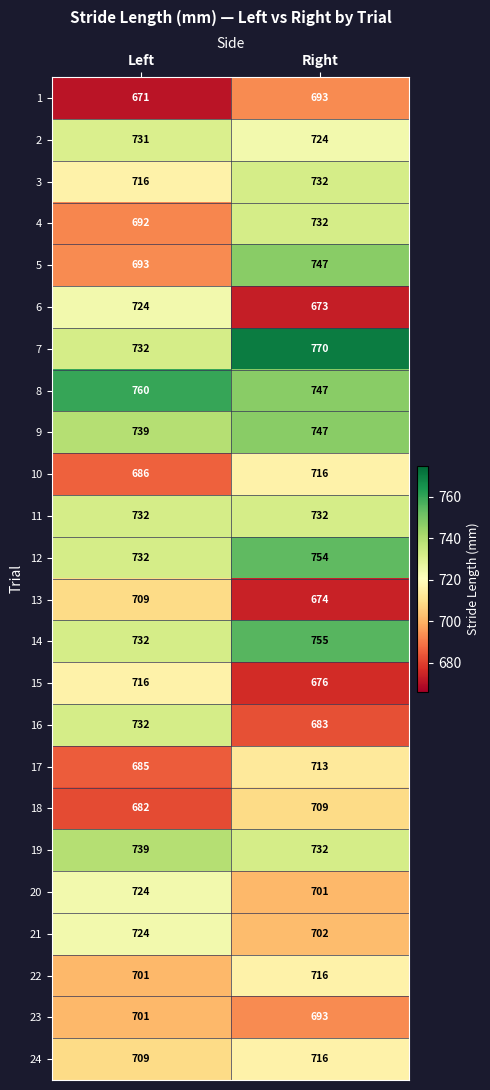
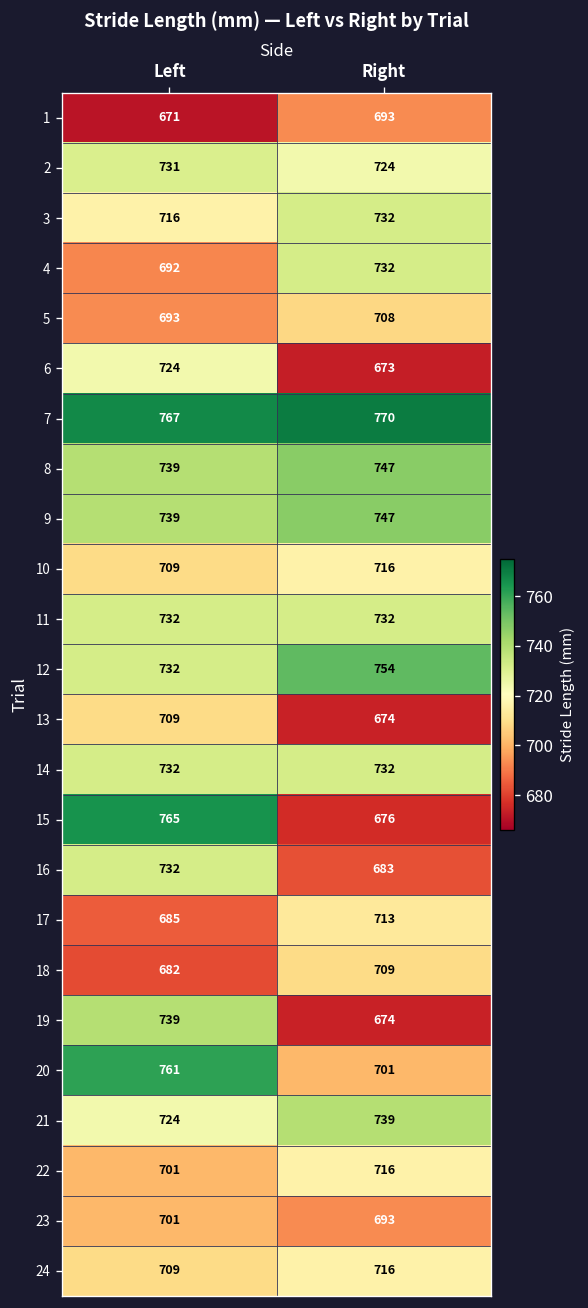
  {
    "1": {
      "Left": 671,
      "Right": 693
    },
    "2": {
      "Left": 731,
      "Right": 724
    },
    "3": {
      "Left": 716,
      "Right": 732
    },
    "4": {
      "Left": 692,
      "Right": 732
    },
    "5": {
      "Left": 693,
-     "Right": 747
+     "Right": 708
    },
    "6": {
      "Left": 724,
      "Right": 673
    },
    "7": {
-     "Left": 732,
+     "Left": 767,
      "Right": 770
    },
    "8": {
-     "Left": 760,
+     "Left": 739,
      "Right": 747
    },
    "9": {
      "Left": 739,
      "Right": 747
    },
    "10": {
-     "Left": 686,
+     "Left": 709,
      "Right": 716
    },
    "11": {
      "Left": 732,
      "Right": 732
    },
    "12": {
      "Left": 732,
      "Right": 754
    },
    "13": {
      "Left": 709,
      "Right": 674
    },
    "14": {
      "Left": 732,
-     "Right": 755
+     "Right": 732
    },
    "15": {
-     "Left": 716,
+     "Left": 765,
      "Right": 676
    },
    "16": {
      "Left": 732,
      "Right": 683
    },
    "17": {
      "Left": 685,
      "Right": 713
    },
    "18": {
      "Left": 682,
      "Right": 709
    },
    "19": {
      "Left": 739,
-     "Right": 732
+     "Right": 674
    },
    "20": {
-     "Left": 724,
+     "Left": 761,
      "Right": 701
    },
    "21": {
      "Left": 724,
-     "Right": 702
+     "Right": 739
    },
    "22": {
      "Left": 701,
      "Right": 716
    },
    "23": {
      "Left": 701,
      "Right": 693
    },
    "24": {
      "Left": 709,
      "Right": 716
    }
  }
